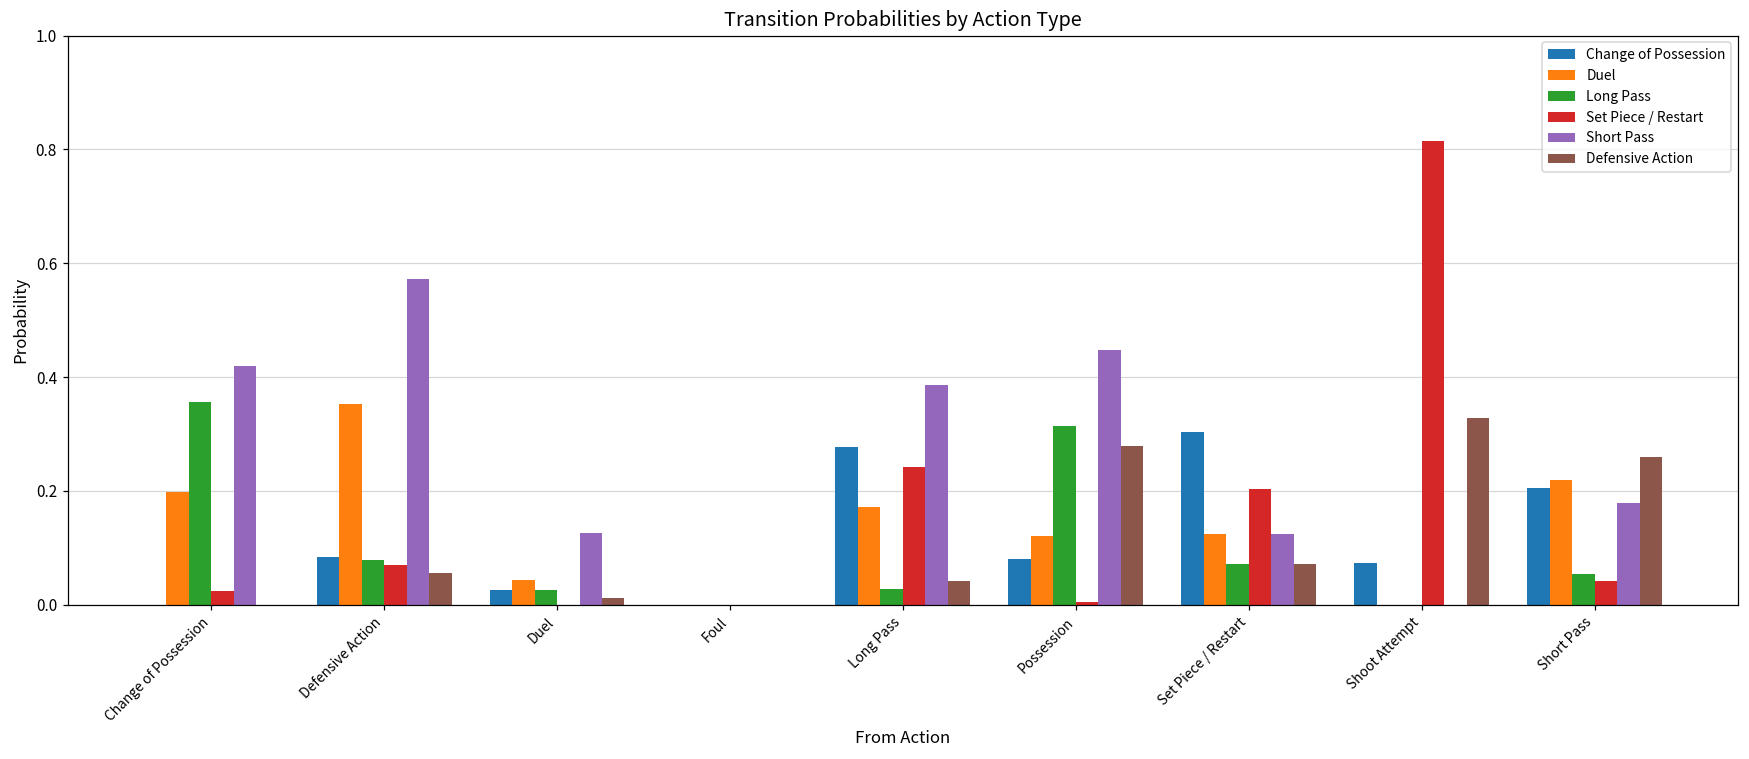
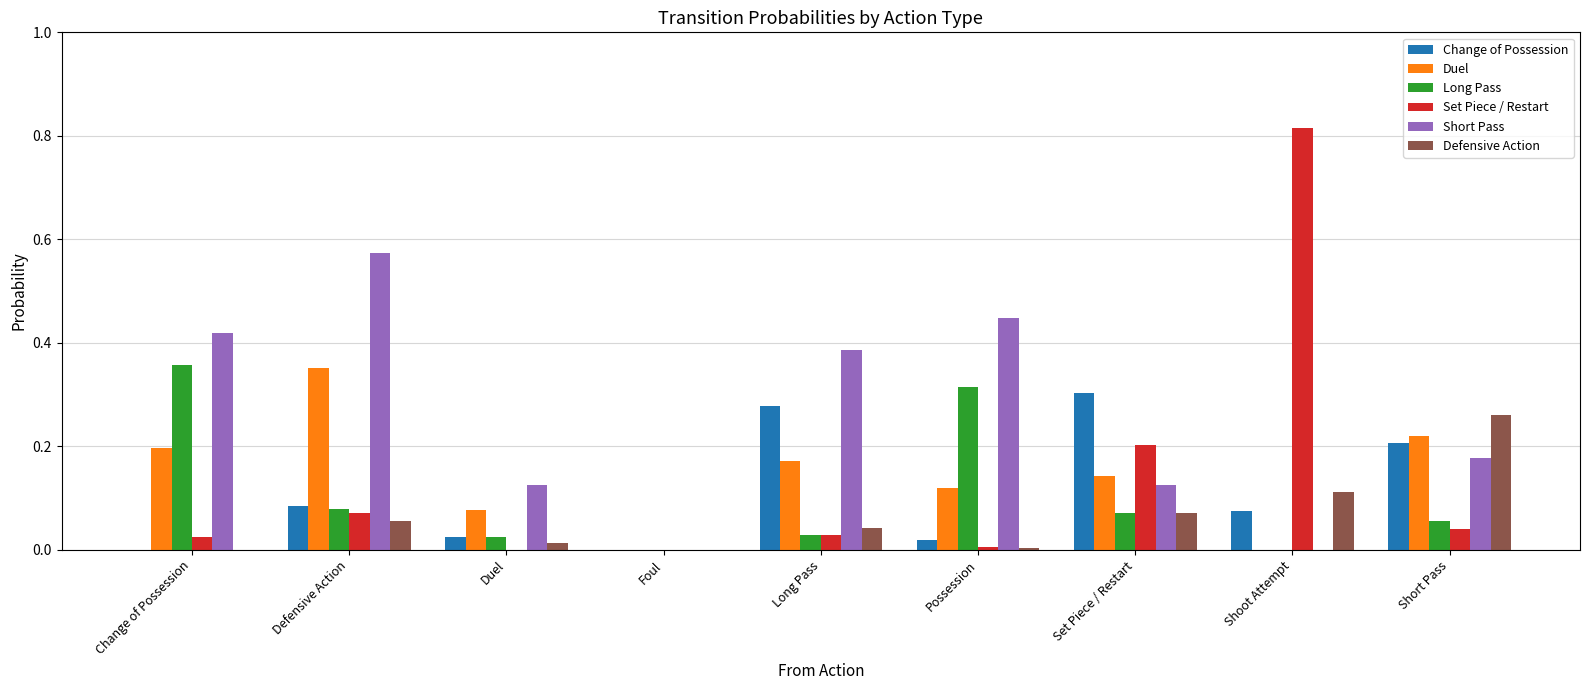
  {
    "Change of Possession": {
      "Change of Possession": 0.00,
      "Defensive Action": 0.08,
      "Duel": 0.03,
      "Foul": 0.00,
      "Long Pass": 0.28,
-     "Possession": 0.08,
+     "Possession": 0.02,
      "Set Piece / Restart": 0.30,
      "Shoot Attempt": 0.07,
      "Short Pass": 0.21
    },
    "Duel": {
      "Change of Possession": 0.20,
      "Defensive Action": 0.35,
-     "Duel": 0.04,
+     "Duel": 0.08,
      "Foul": 0.00,
      "Long Pass": 0.17,
      "Possession": 0.12,
-     "Set Piece / Restart": 0.13,
+     "Set Piece / Restart": 0.14,
      "Shoot Attempt": 0.00,
      "Short Pass": 0.22
    },
    "Long Pass": {
      "Change of Possession": 0.36,
      "Defensive Action": 0.08,
      "Duel": 0.03,
      "Foul": 0.00,
      "Long Pass": 0.03,
      "Possession": 0.31,
      "Set Piece / Restart": 0.07,
      "Shoot Attempt": 0.00,
      "Short Pass": 0.05
    },
    "Set Piece / Restart": {
      "Change of Possession": 0.02,
      "Defensive Action": 0.07,
      "Duel": 0.00,
      "Foul": 0.00,
-     "Long Pass": 0.24,
+     "Long Pass": 0.03,
      "Possession": 0.01,
      "Set Piece / Restart": 0.20,
      "Shoot Attempt": 0.81,
      "Short Pass": 0.04
    },
    "Short Pass": {
      "Change of Possession": 0.42,
      "Defensive Action": 0.57,
      "Duel": 0.13,
      "Foul": 0.00,
      "Long Pass": 0.39,
      "Possession": 0.45,
      "Set Piece / Restart": 0.13,
      "Shoot Attempt": 0.00,
      "Short Pass": 0.18
    },
    "Defensive Action": {
      "Change of Possession": 0.00,
      "Defensive Action": 0.06,
      "Duel": 0.01,
      "Foul": 0.00,
      "Long Pass": 0.04,
-     "Possession": 0.28,
+     "Possession": 0.00,
      "Set Piece / Restart": 0.07,
-     "Shoot Attempt": 0.33,
+     "Shoot Attempt": 0.11,
      "Short Pass": 0.26
    }
  }
